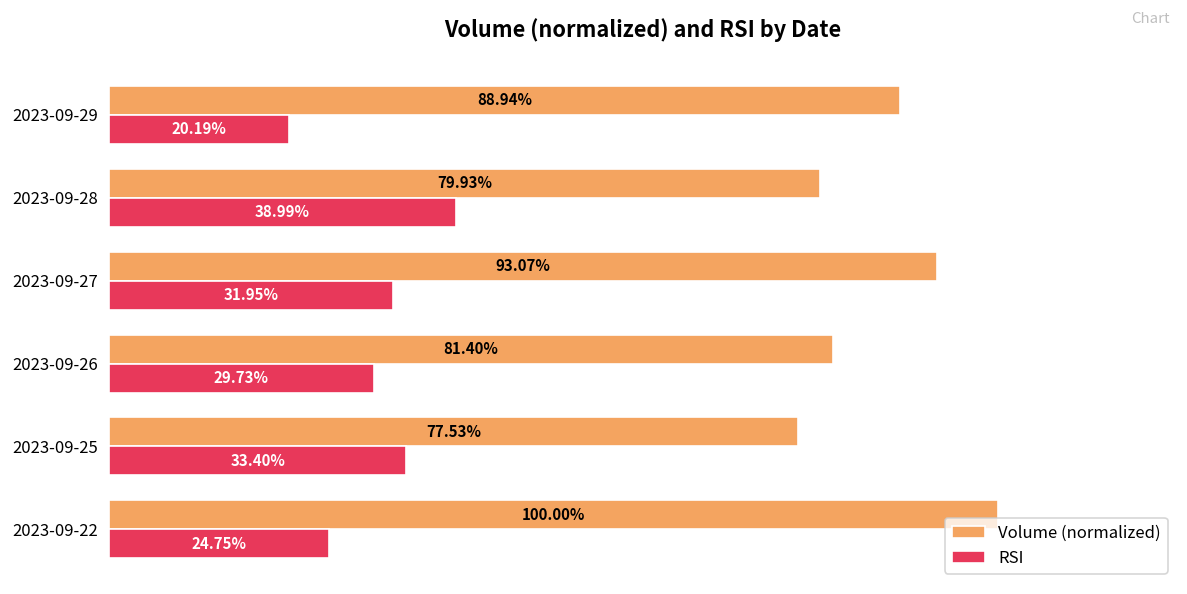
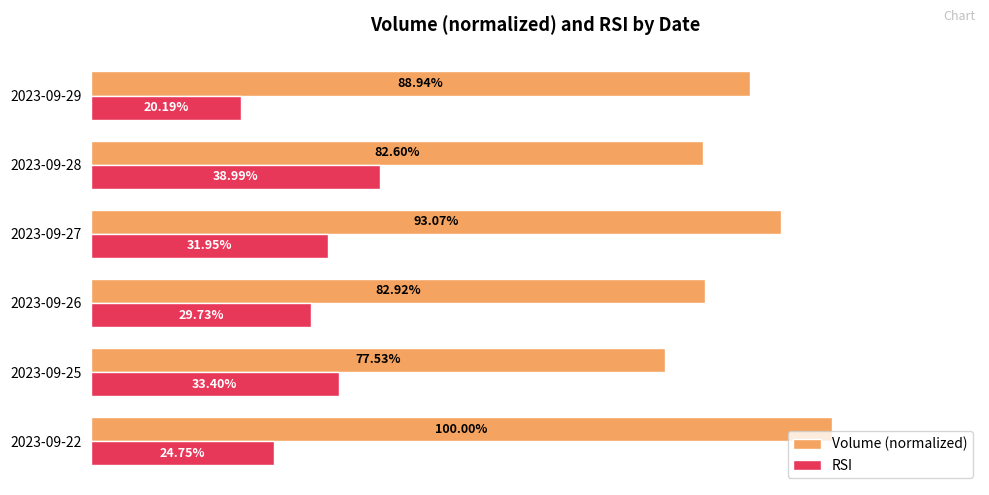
  {
    "Volume (normalized)": {
      "2023-09-29": "88.94%",
-     "2023-09-28": "79.93%",
+     "2023-09-28": "82.60%",
      "2023-09-27": "93.07%",
-     "2023-09-26": "81.40%",
+     "2023-09-26": "82.92%",
      "2023-09-25": "77.53%",
      "2023-09-22": "100.00%"
    },
    "RSI": {
      "2023-09-29": "20.19%",
      "2023-09-28": "38.99%",
      "2023-09-27": "31.95%",
      "2023-09-26": "29.73%",
      "2023-09-25": "33.40%",
      "2023-09-22": "24.75%"
    }
  }
